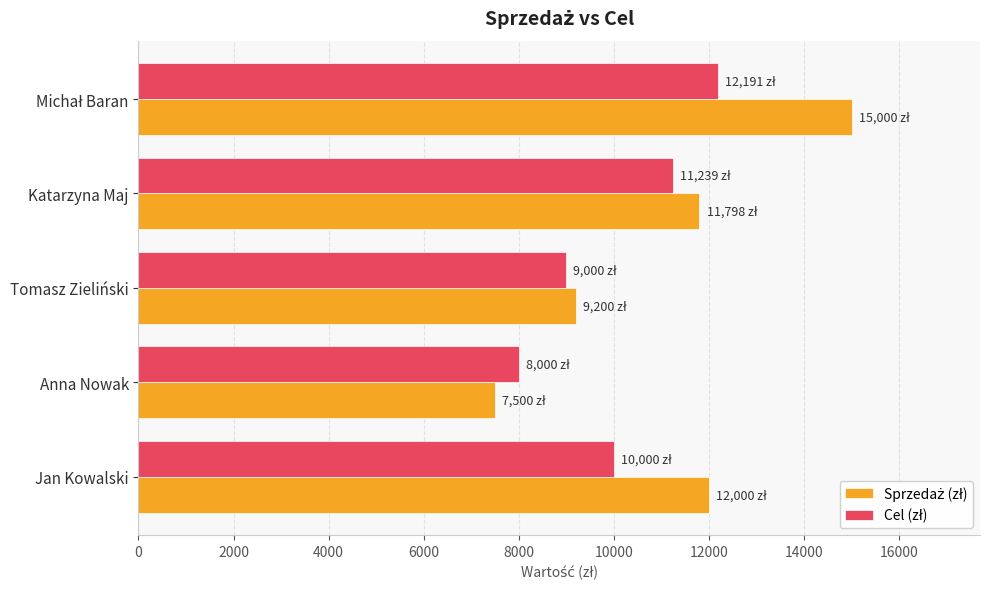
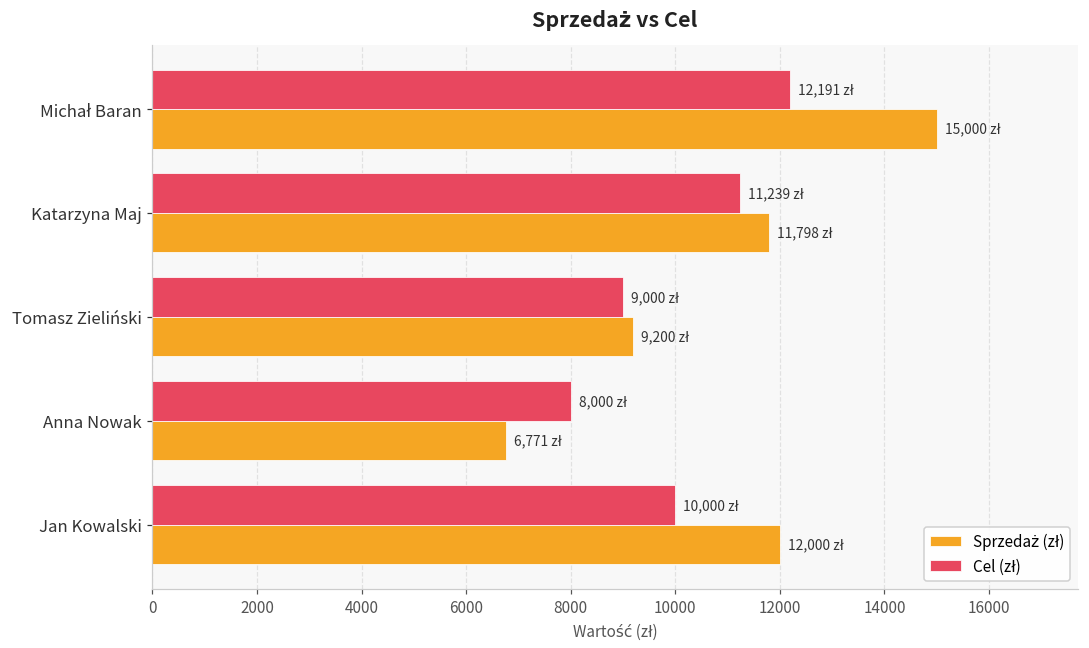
  {
    "Sprzedaż (zł)": {
      "Michał Baran": "15,000",
      "Katarzyna Maj": "11,798",
      "Tomasz Zieliński": "9,200",
-     "Anna Nowak": "7,500",
+     "Anna Nowak": "6,771",
      "Jan Kowalski": "12,000"
    },
    "Cel (zł)": {
      "Michał Baran": "12,191",
      "Katarzyna Maj": "11,239",
      "Tomasz Zieliński": "9,000",
      "Anna Nowak": "8,000",
      "Jan Kowalski": "10,000"
    }
  }
